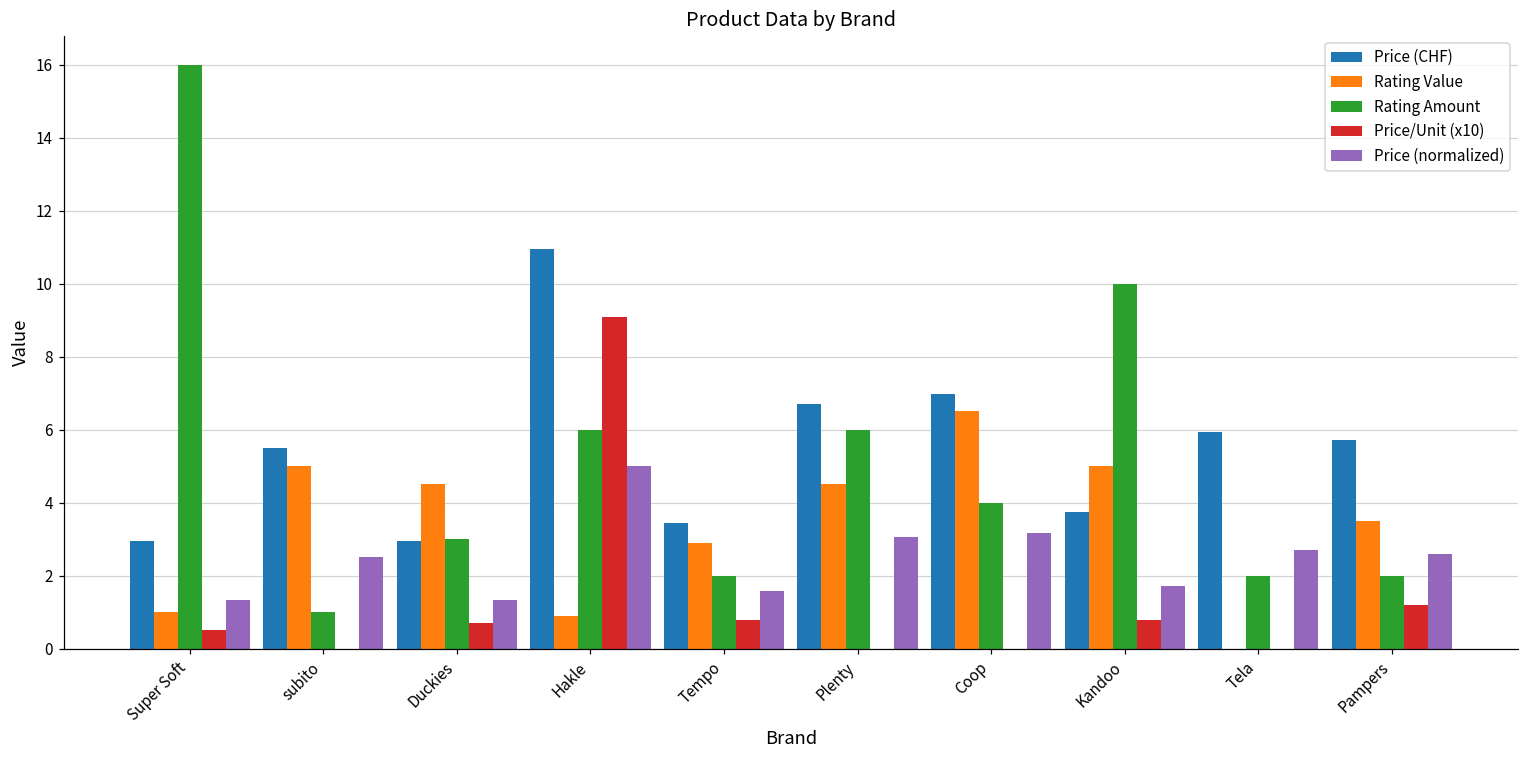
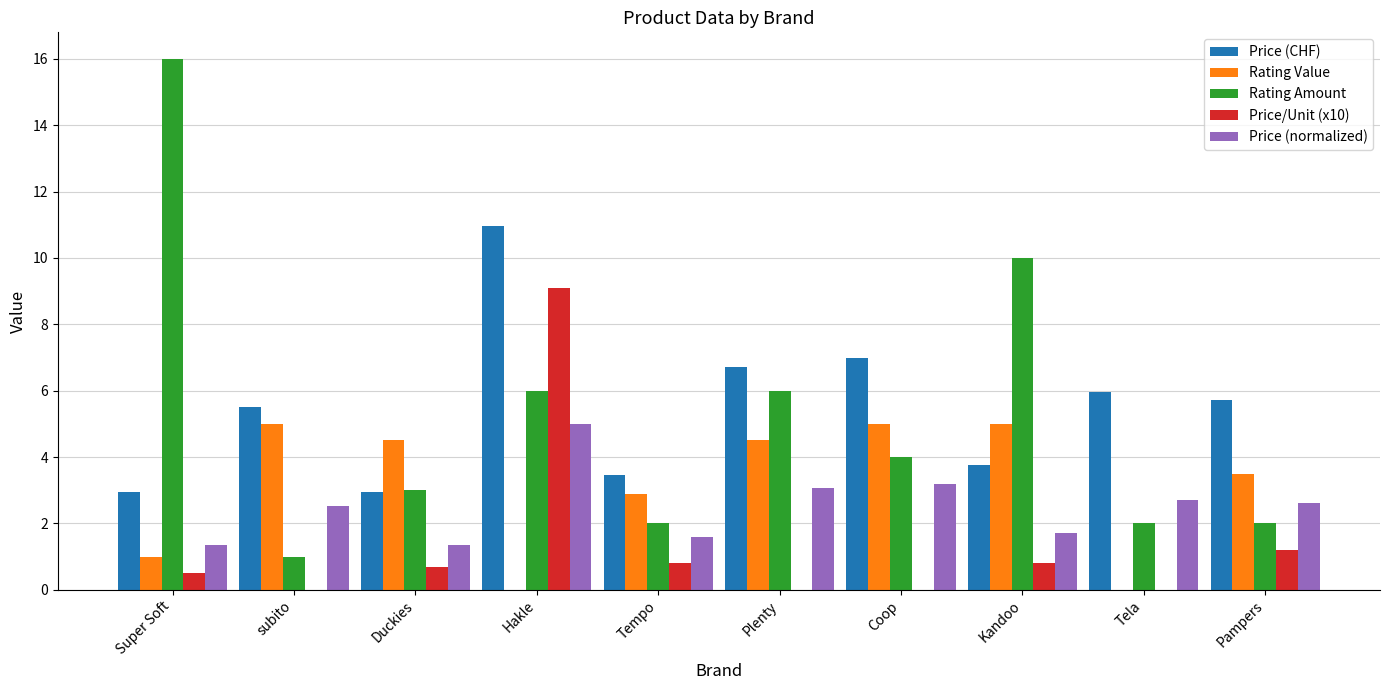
  {
    "Price (CHF)": {
      "Super Soft": 3.0,
      "subito": 5.5,
      "Duckies": 3.0,
      "Hakle": 11.0,
      "Tempo": 3.5,
      "Plenty": 6.7,
      "Coop": 7.0,
      "Kandoo": 3.8,
      "Tela": 6.0,
      "Pampers": 5.7
    },
    "Rating Value": {
      "Super Soft": 1.0,
      "subito": 5.0,
      "Duckies": 4.5,
-     "Hakle": 0.9,
+     "Hakle": 0.0,
      "Tempo": 2.9,
      "Plenty": 4.5,
-     "Coop": 6.5,
+     "Coop": 5.0,
      "Kandoo": 5.0,
      "Tela": 0.0,
      "Pampers": 3.5
    },
    "Rating Amount": {
      "Super Soft": 16.0,
      "subito": 1.0,
      "Duckies": 3.0,
      "Hakle": 6.0,
      "Tempo": 2.0,
      "Plenty": 6.0,
      "Coop": 4.0,
      "Kandoo": 10.0,
      "Tela": 2.0,
      "Pampers": 2.0
    },
    "Price/Unit (x10)": {
      "Super Soft": 0.5,
      "subito": 0.0,
      "Duckies": 0.7,
      "Hakle": 9.1,
      "Tempo": 0.8,
      "Plenty": 0.0,
      "Coop": 0.0,
      "Kandoo": 0.8,
      "Tela": 0.0,
      "Pampers": 1.2
    },
    "Price (normalized)": {
      "Super Soft": 1.3,
      "subito": 2.5,
      "Duckies": 1.3,
      "Hakle": 5.0,
      "Tempo": 1.6,
      "Plenty": 3.1,
      "Coop": 3.2,
      "Kandoo": 1.7,
      "Tela": 2.7,
      "Pampers": 2.6
    }
  }
